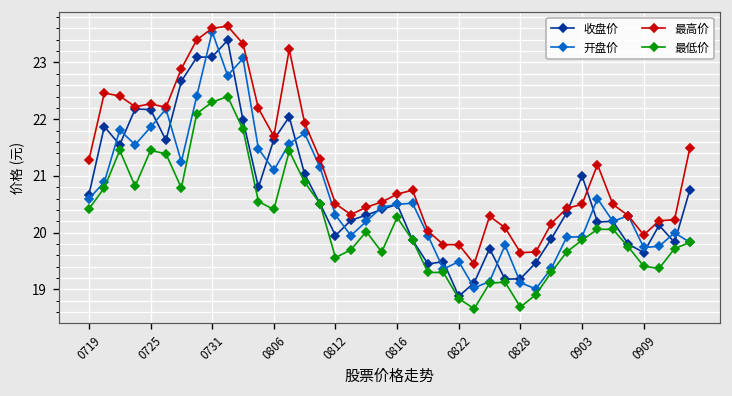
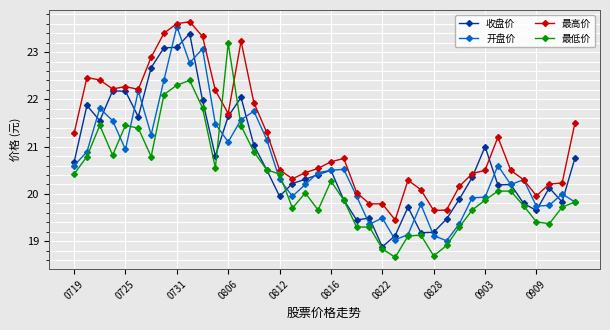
  {
    "收盘价": {
      "0719": 20.7,
      "0725": 22.2,
      "0731": 23.1,
      "0806": 21.6,
      "0812": 20.0,
      "0828": 19.2,
      "0903": 21.0,
      "0909": 19.7
    },
    "开盘价": {
      "0719": 20.6,
-     "0725": 21.9,
+     "0725": 20.9,
      "0731": 23.5,
      "0806": 21.1,
      "0812": 20.3,
      "0822": 19.5,
      "0828": 19.1,
      "0903": 19.9,
      "0909": 19.7
    },
    "最高价": {
      "0719": 21.3,
      "0725": 22.3,
      "0731": 23.6,
      "0806": 21.7,
      "0812": 20.5,
      "0816": 20.7,
      "0822": 19.8,
      "0828": 19.7,
      "0903": 20.5,
      "0909": 20.0
    },
    "最低价": {
      "0719": 20.4,
      "0725": 21.5,
      "0731": 22.3,
-     "0806": 20.4,
-     "0812": 19.6,
+     "0806": 23.2,
+     "0812": 20.4,
      "0816": 20.3,
      "0828": 18.7,
      "0903": 19.9,
      "0909": 19.4
    }
  }
